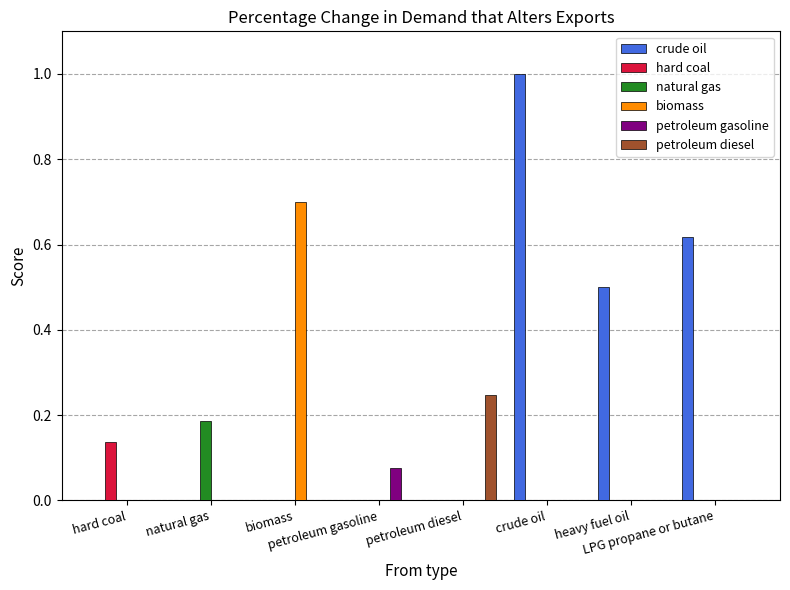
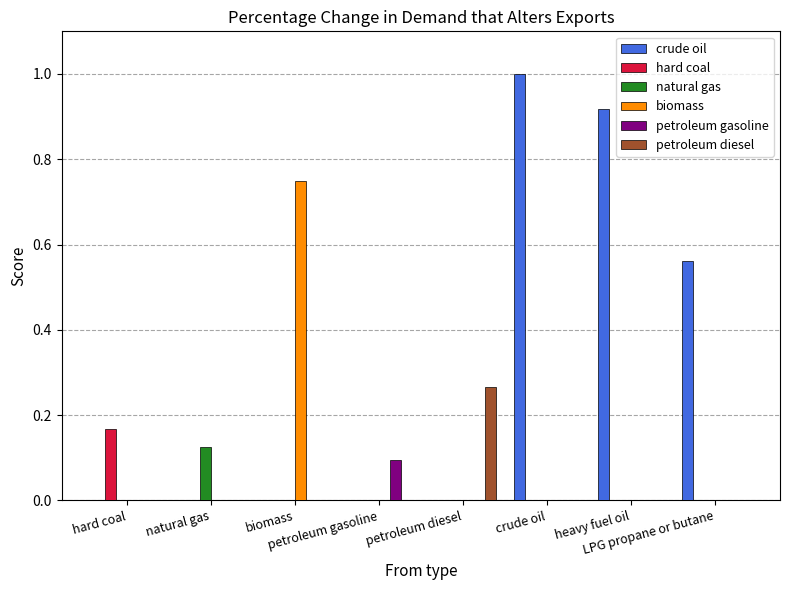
  {
    "crude oil": {
      "hard coal": 0.00,
      "natural gas": 0.00,
      "biomass": 0.00,
      "petroleum gasoline": 0.00,
      "petroleum diesel": 0.00,
      "crude oil": 1.00,
-     "heavy fuel oil": 0.50,
-     "LPG propane or butane": 0.62
+     "heavy fuel oil": 0.92,
+     "LPG propane or butane": 0.56
    },
    "hard coal": {
-     "hard coal": 0.14,
+     "hard coal": 0.17,
      "natural gas": 0.00,
      "biomass": 0.00,
      "petroleum gasoline": 0.00,
      "petroleum diesel": 0.00,
      "crude oil": 0.00,
      "heavy fuel oil": 0.00,
      "LPG propane or butane": 0.00
    },
    "natural gas": {
      "hard coal": 0.00,
-     "natural gas": 0.19,
+     "natural gas": 0.13,
      "biomass": 0.00,
      "petroleum gasoline": 0.00,
      "petroleum diesel": 0.00,
      "crude oil": 0.00,
      "heavy fuel oil": 0.00,
      "LPG propane or butane": 0.00
    },
    "biomass": {
      "hard coal": 0.00,
      "natural gas": 0.00,
-     "biomass": 0.70,
+     "biomass": 0.75,
      "petroleum gasoline": 0.00,
      "petroleum diesel": 0.00,
      "crude oil": 0.00,
      "heavy fuel oil": 0.00,
      "LPG propane or butane": 0.00
    },
    "petroleum gasoline": {
      "hard coal": 0.00,
      "natural gas": 0.00,
      "biomass": 0.00,
-     "petroleum gasoline": 0.08,
+     "petroleum gasoline": 0.10,
      "petroleum diesel": 0.00,
      "crude oil": 0.00,
      "heavy fuel oil": 0.00,
      "LPG propane or butane": 0.00
    },
    "petroleum diesel": {
      "hard coal": 0.00,
      "natural gas": 0.00,
      "biomass": 0.00,
      "petroleum gasoline": 0.00,
-     "petroleum diesel": 0.25,
+     "petroleum diesel": 0.27,
      "crude oil": 0.00,
      "heavy fuel oil": 0.00,
      "LPG propane or butane": 0.00
    }
  }
